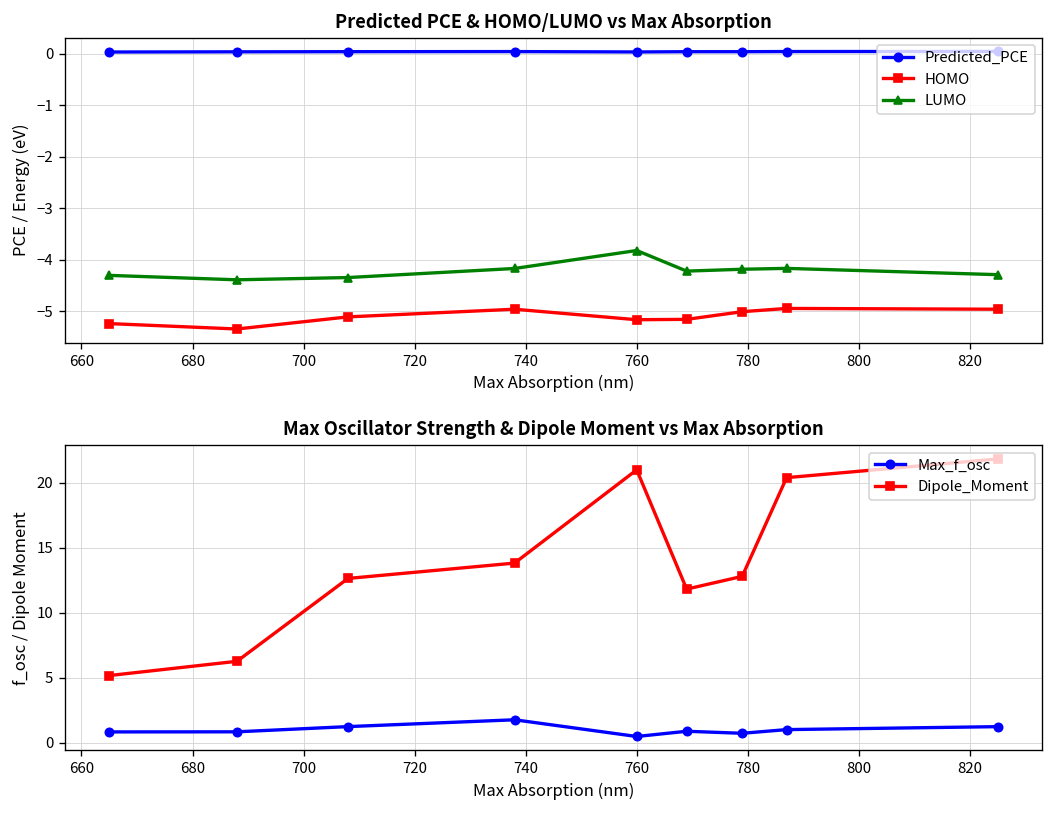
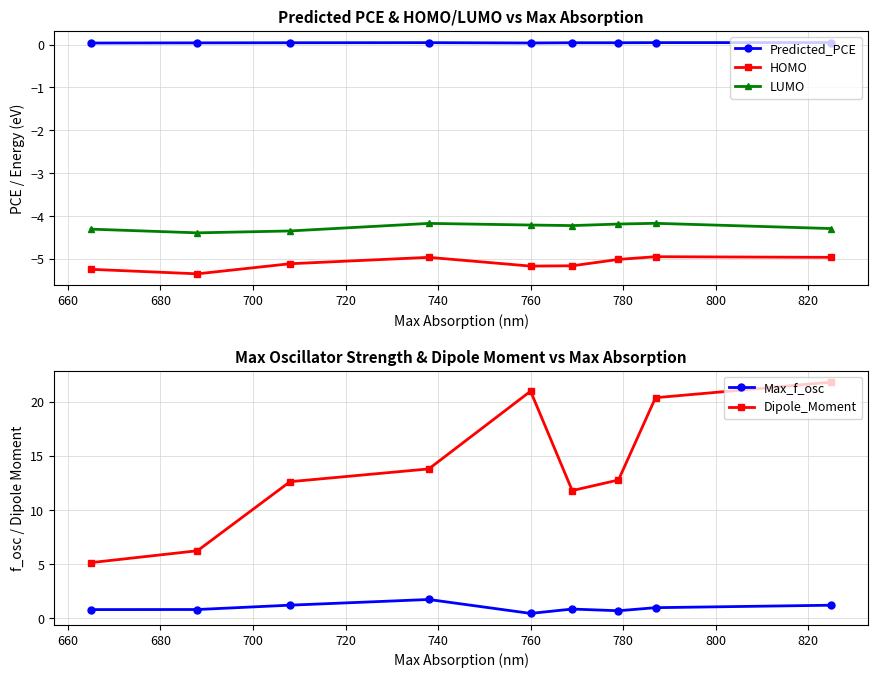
  {
    "Predicted PCE & HOMO/LUMO vs Max Absorption": {
      "Predicted_PCE": {
        "760": 0.0
      },
      "HOMO": {
        "760": -5.2
      },
      "LUMO": {
-       "760": -3.8
+       "760": -4.2
      }
    },
    "Max Oscillator Strength & Dipole Moment vs Max Absorption": {
      "Max_f_osc": {
        "760": 0.5
      },
      "Dipole_Moment": {
        "760": 21.0
      }
    }
  }
